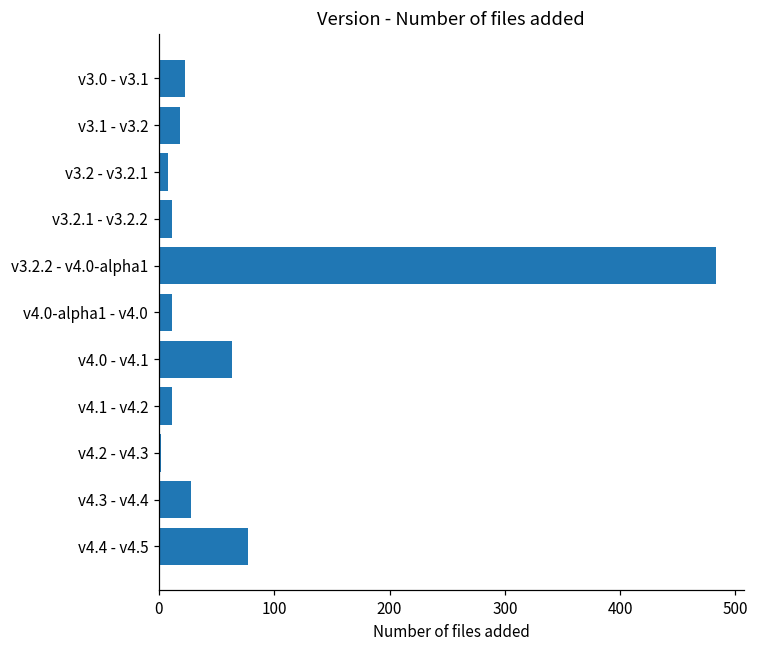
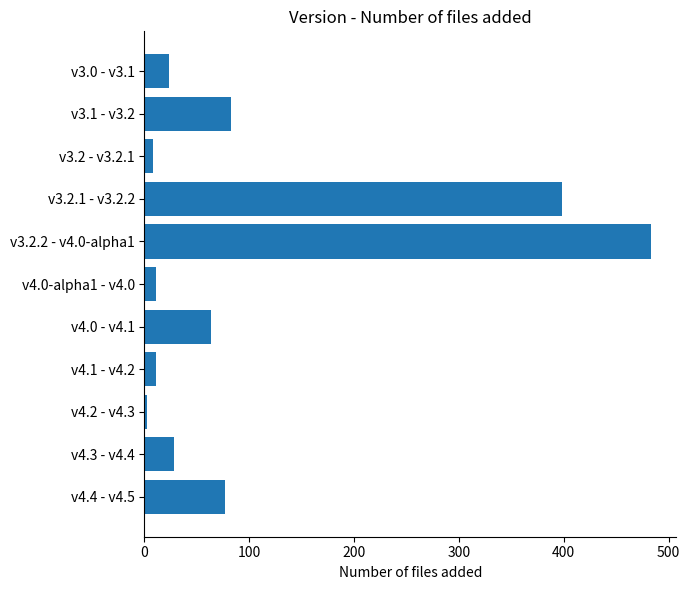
  {
    "v3.0 - v3.1": 23,
-   "v3.1 - v3.2": 18,
+   "v3.1 - v3.2": 83,
    "v3.2 - v3.2.1": 8,
-   "v3.2.1 - v3.2.2": 11,
+   "v3.2.1 - v3.2.2": 398,
    "v3.2.2 - v4.0-alpha1": 483,
    "v4.0-alpha1 - v4.0": 11,
    "v4.0 - v4.1": 63,
    "v4.1 - v4.2": 11,
    "v4.3 - v4.4": 28,
    "v4.4 - v4.5": 77
  }
